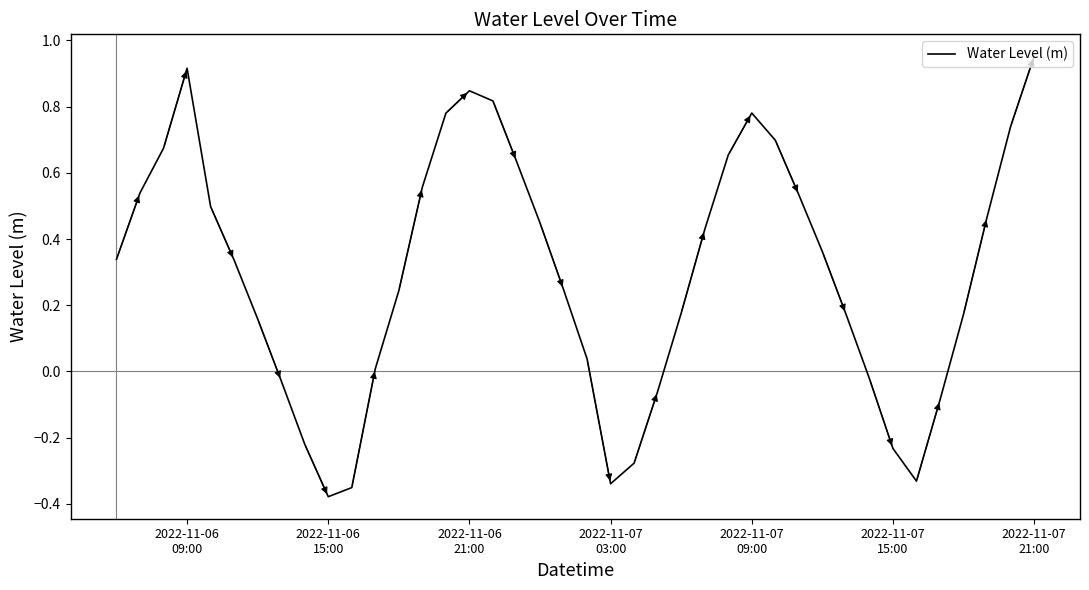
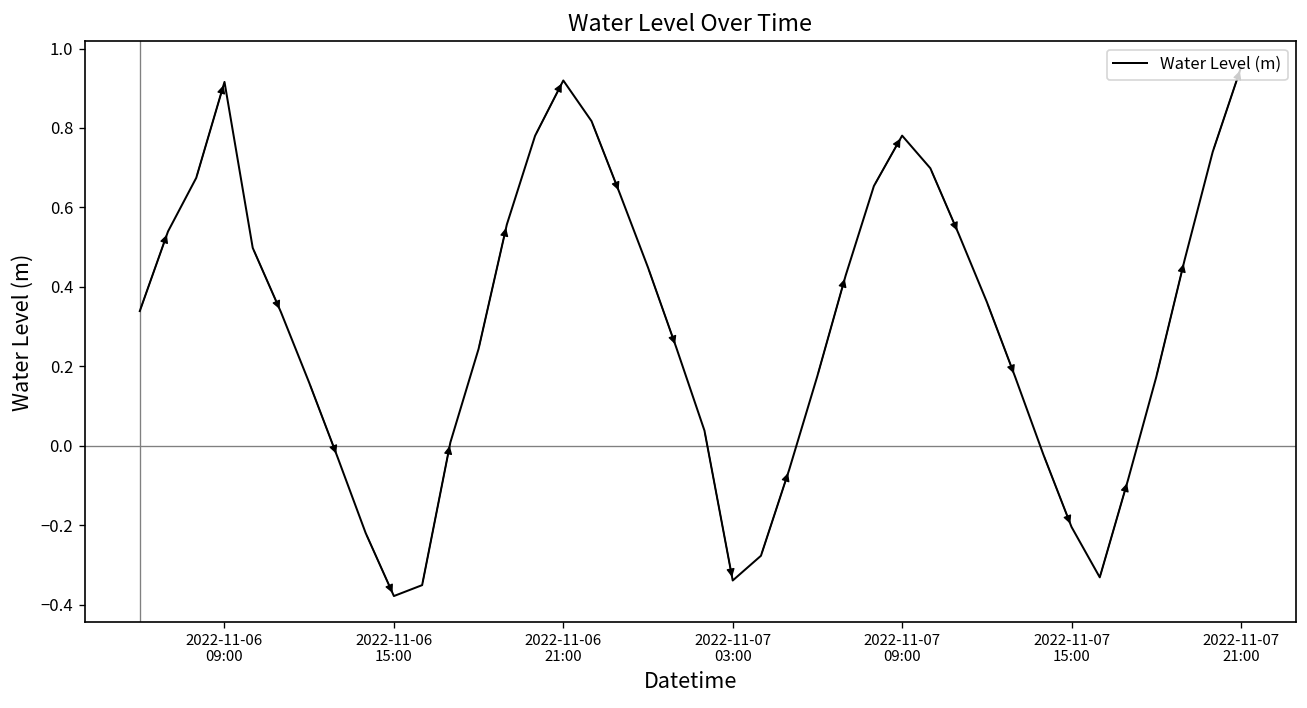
  {
    "2022-11-06 09:00": 0.92,
    "2022-11-06 15:00": -0.38,
-   "2022-11-06 21:00": 0.85,
+   "2022-11-06 21:00": 0.92,
    "2022-11-07 03:00": -0.34,
    "2022-11-07 09:00": 0.78,
-   "2022-11-07 15:00": -0.23
+   "2022-11-07 15:00": -0.20
  }
